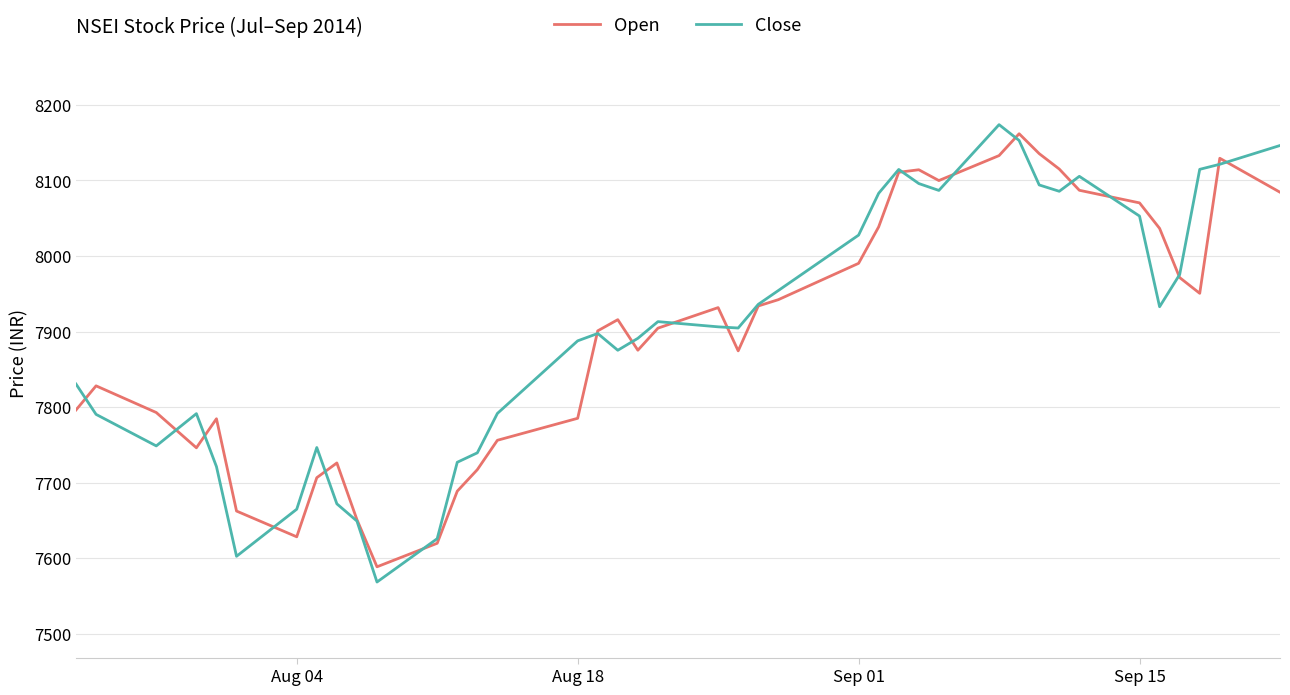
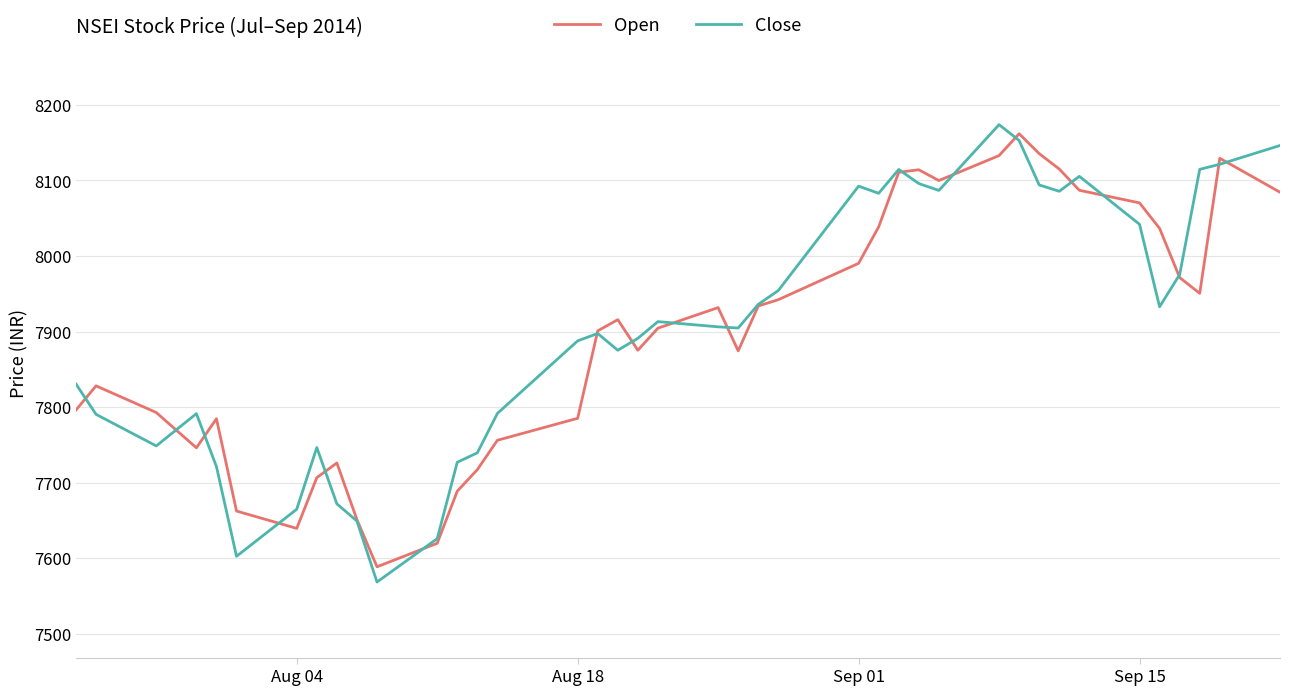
  {
    "Open": {
-     "Aug 04": 7630,
+     "Aug 04": 7640,
      "Aug 18": 7790,
      "Sep 01": 7990,
      "Sep 15": 8070
    },
    "Close": {
      "Aug 04": 7660,
      "Aug 18": 7890,
-     "Sep 01": 8030,
-     "Sep 15": 8050
+     "Sep 01": 8090,
+     "Sep 15": 8040
    }
  }
